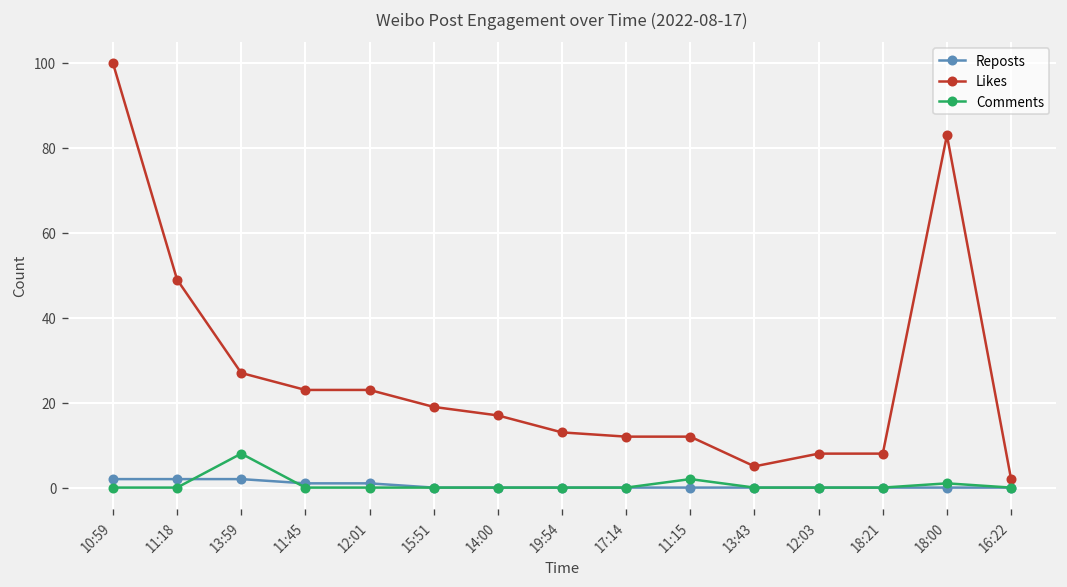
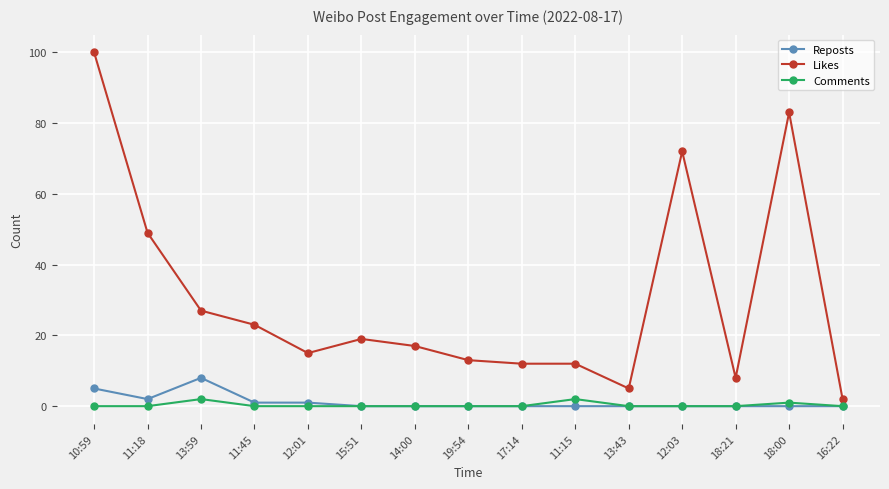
  {
    "Reposts": {
-     "10:59": 2,
+     "10:59": 5,
      "11:18": 2,
-     "13:59": 2,
+     "13:59": 8,
      "11:45": 1,
      "12:01": 1,
      "11:15": 0,
      "18:00": 0
    },
    "Likes": {
      "10:59": 100,
      "11:18": 49,
      "13:59": 27,
      "11:45": 23,
-     "12:01": 23,
+     "12:01": 15,
      "15:51": 19,
      "14:00": 17,
      "19:54": 13,
      "17:14": 12,
      "11:15": 12,
      "13:43": 5,
-     "12:03": 8,
+     "12:03": 72,
      "18:21": 8,
      "18:00": 83,
      "16:22": 2
    },
    "Comments": {
      "10:59": 0,
      "11:18": 0,
-     "13:59": 8,
+     "13:59": 2,
      "11:45": 0,
      "12:01": 0,
      "11:15": 2,
      "18:00": 1
    }
  }
